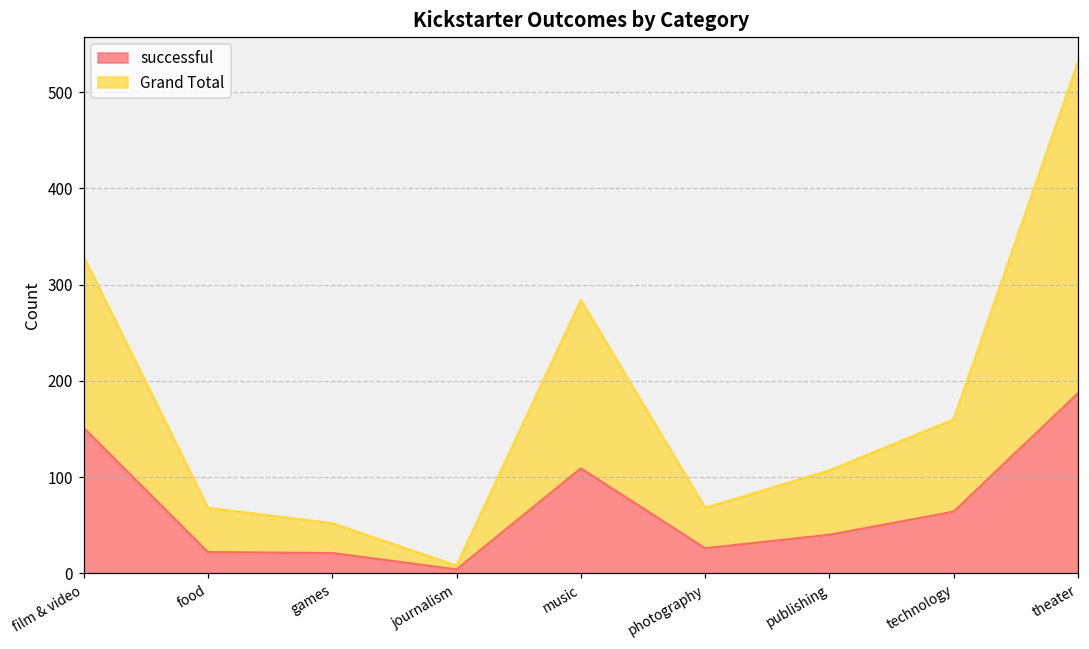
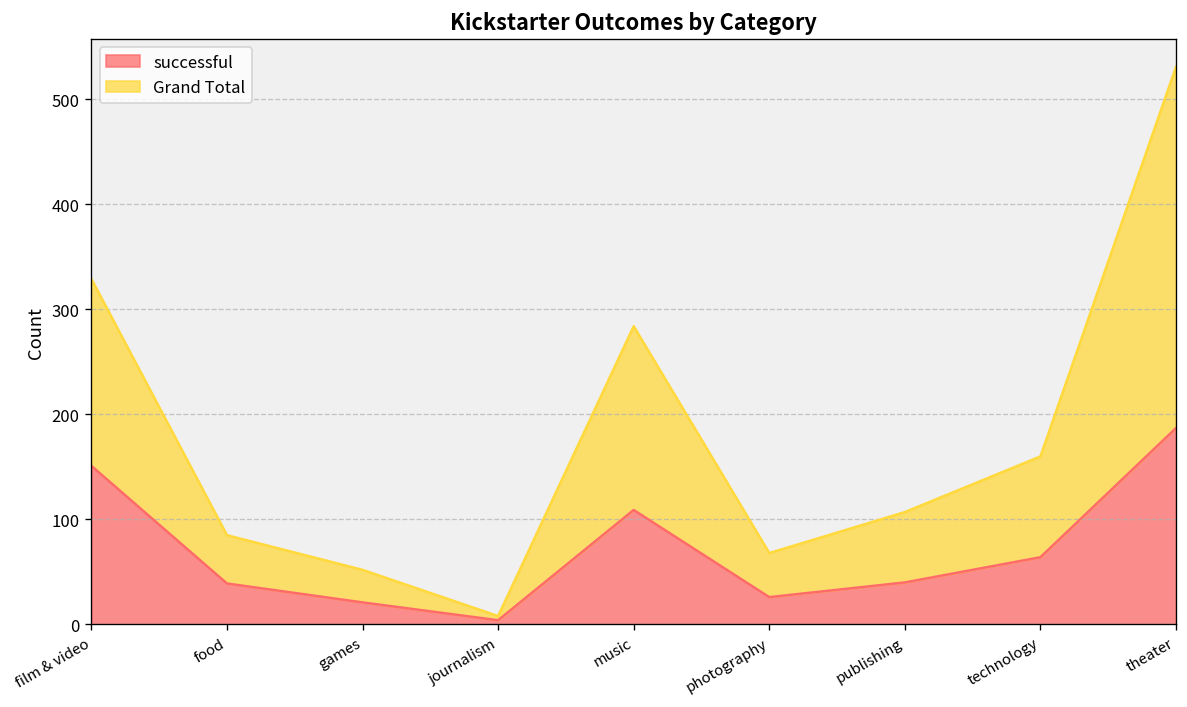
  {
    "successful": {
      "film & video": 150,
-     "food": 20,
+     "food": 40,
      "games": 20,
      "journalism": 0,
      "music": 110,
      "photography": 30,
      "publishing": 40,
      "technology": 60,
      "theater": 190
    },
    "Grand Total": {
      "film & video": 180,
      "food": 50,
      "games": 30,
      "journalism": 0,
      "music": 180,
      "photography": 40,
      "publishing": 70,
      "technology": 100,
      "theater": 340
    }
  }
